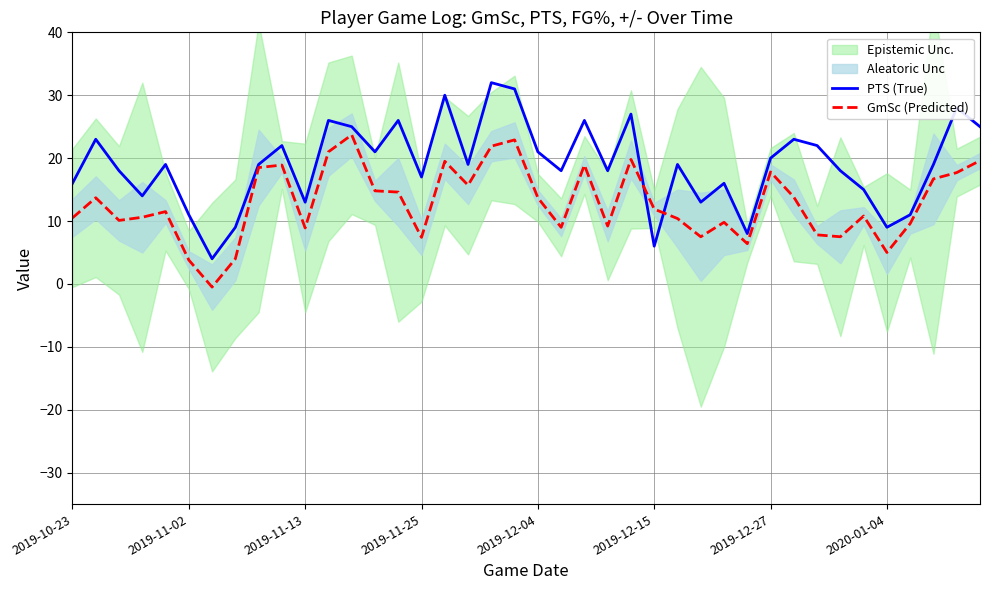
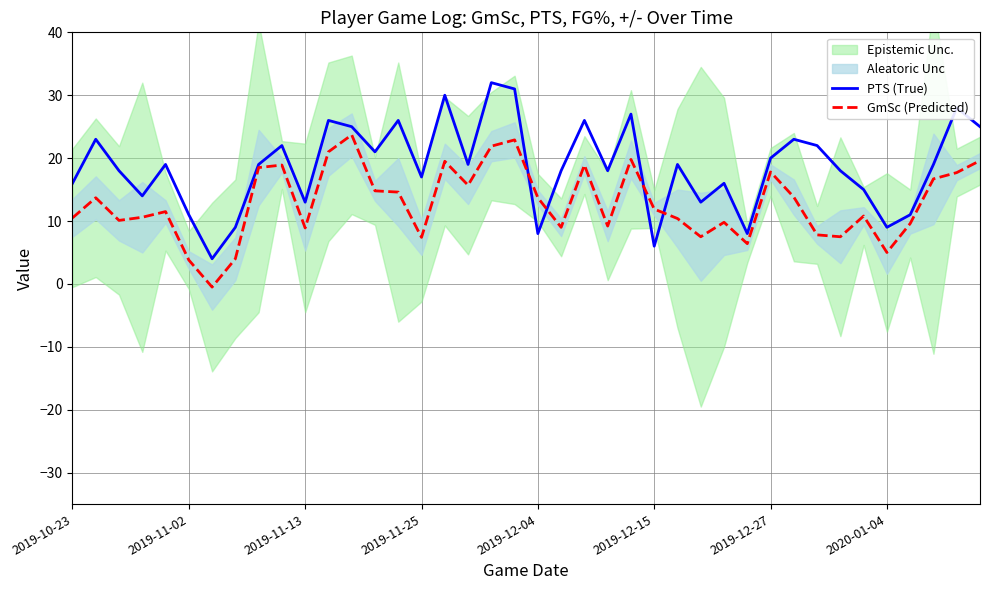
  {
    "PTS (True)": {
      "2019-10-23": 16,
      "2019-11-02": 11,
      "2019-11-13": 13,
      "2019-11-25": 17,
-     "2019-12-04": 21,
+     "2019-12-04": 8,
      "2019-12-15": 6,
      "2019-12-27": 20,
      "2020-01-04": 9
    },
    "GmSc (Predicted)": {
      "2019-10-23": 11,
      "2019-11-02": 4,
      "2019-11-13": 9,
      "2019-11-25": 7,
      "2019-12-04": 14,
      "2019-12-15": 12,
      "2019-12-27": 18,
      "2020-01-04": 5
    }
  }
